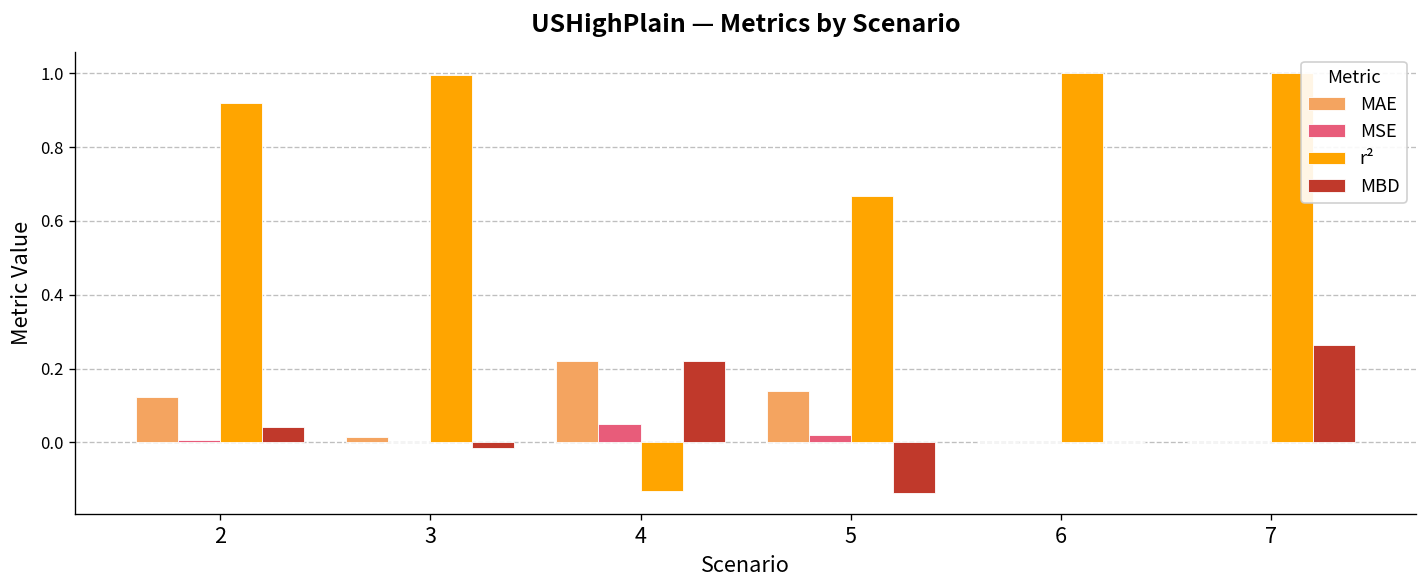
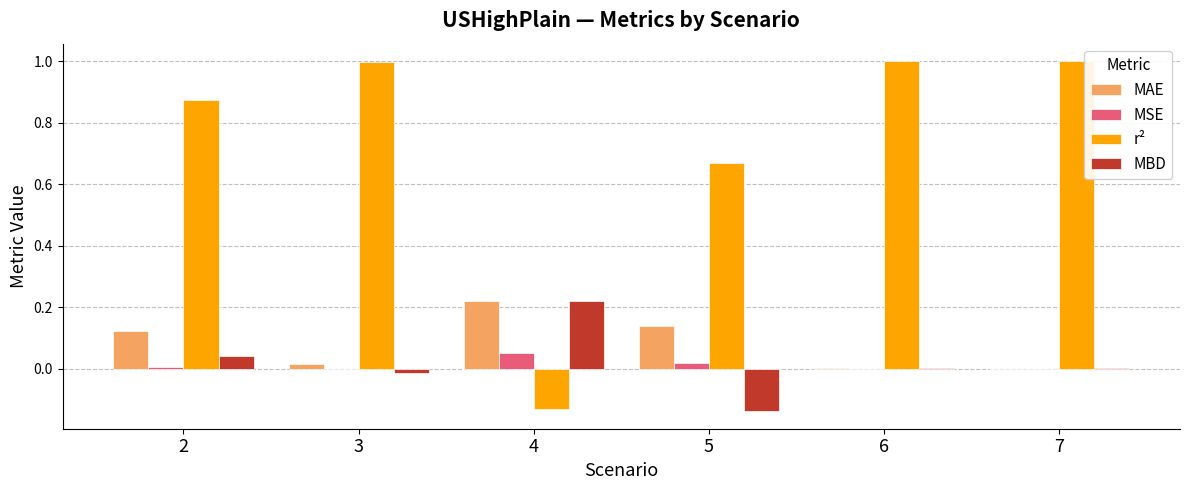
  {
    "MAE": {
      "2": 0.12,
      "3": 0.01,
      "4": 0.22,
      "5": 0.14
    },
    "MSE": {
      "4": 0.05,
      "5": 0.02,
      "6": 0.00,
      "7": 0.00
    },
    "r²": {
-     "2": 0.92,
+     "2": 0.87,
      "3": 1.00,
      "4": -0.13,
      "5": 0.67,
      "6": 1.00,
      "7": 1.00
    },
    "MBD": {
      "2": 0.04,
      "3": -0.01,
      "4": 0.22,
      "5": -0.14,
-     "7": 0.27
+     "7": 0.00
    }
  }
